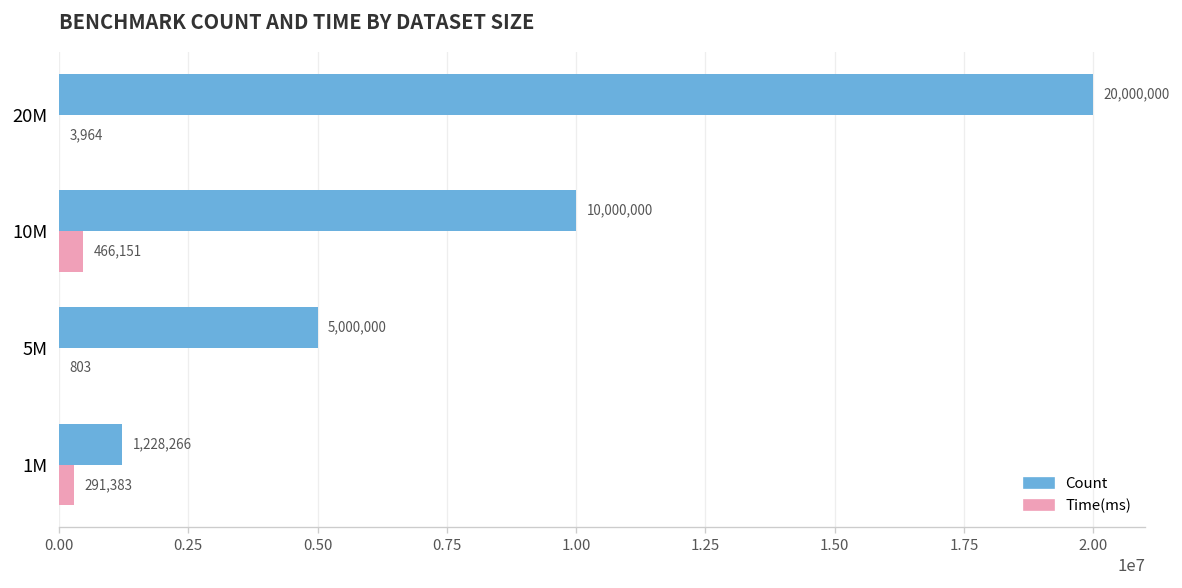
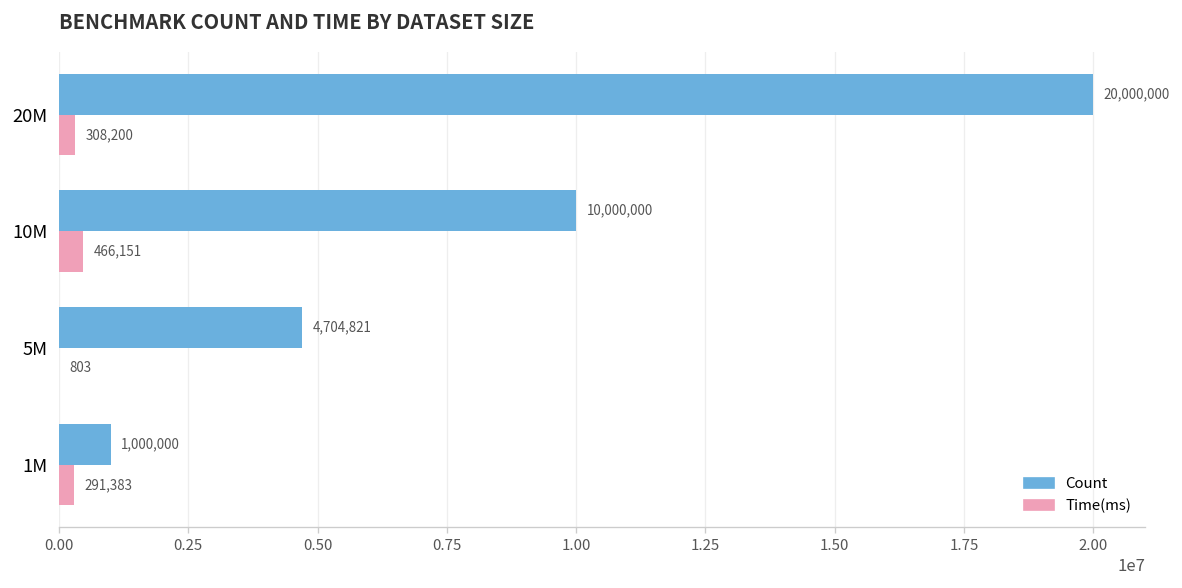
  {
    "Count": {
      "20M": "20,000,000",
      "10M": "10,000,000",
-     "5M": "5,000,000",
-     "1M": "1,228,266"
+     "5M": "4,704,821",
+     "1M": "1,000,000"
    },
    "Time(ms)": {
-     "20M": "3,964",
+     "20M": "308,200",
      "10M": "466,151",
      "5M": "803",
      "1M": "291,383"
    }
  }
